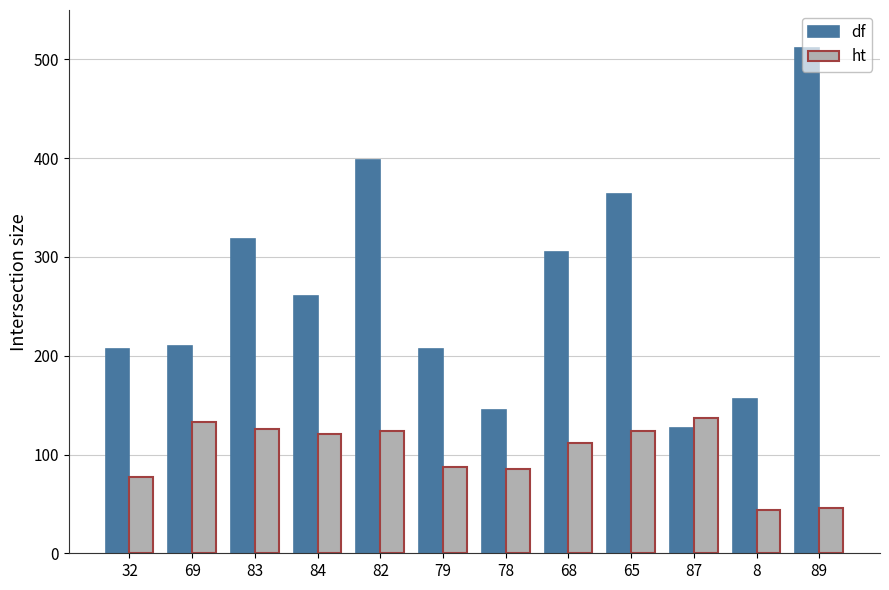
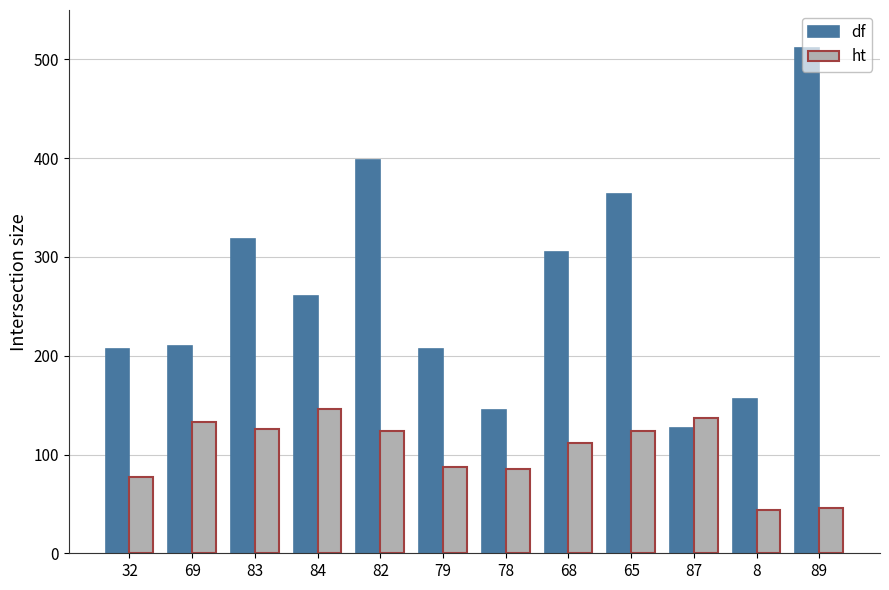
  {
    "df": {
      "32": 210,
      "69": 210,
      "83": 320,
      "84": 260,
      "82": 400,
      "79": 210,
      "78": 150,
      "68": 310,
      "65": 360,
      "87": 130,
      "8": 160
    },
    "ht": {
      "32": 80,
      "69": 130,
      "83": 130,
-     "84": 120,
+     "84": 150,
      "82": 120,
      "79": 90,
      "78": 90,
      "68": 110,
      "65": 120,
      "87": 140,
      "8": 40,
      "89": 50
    }
  }
